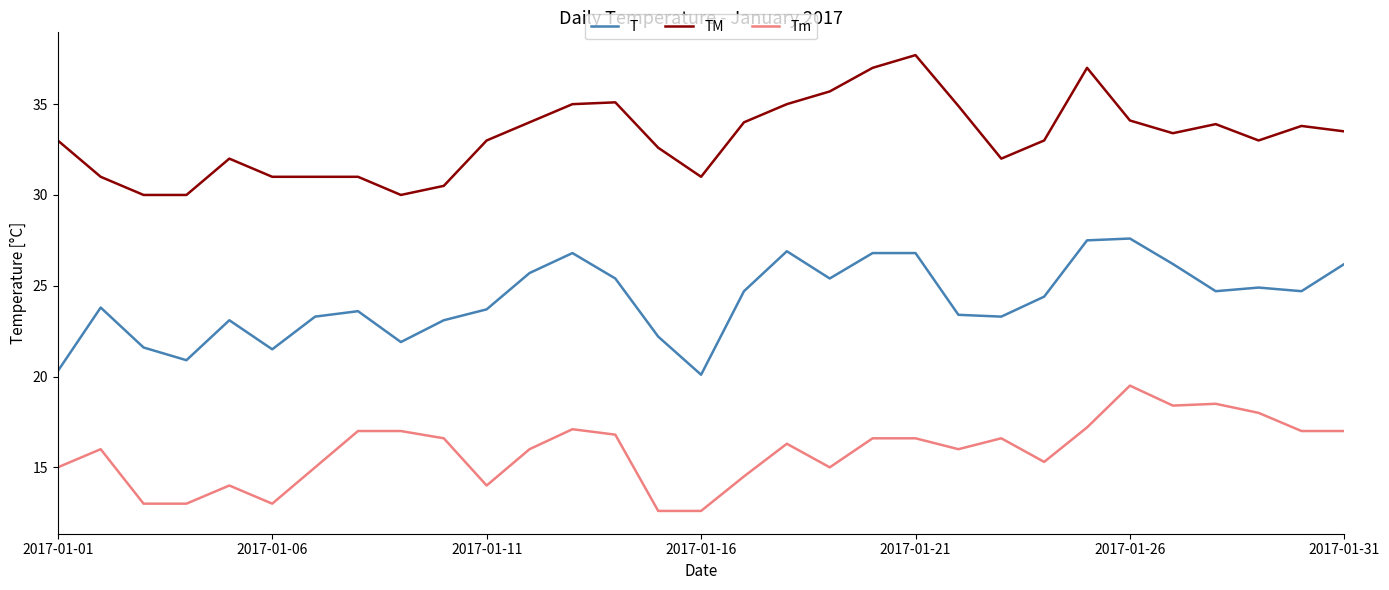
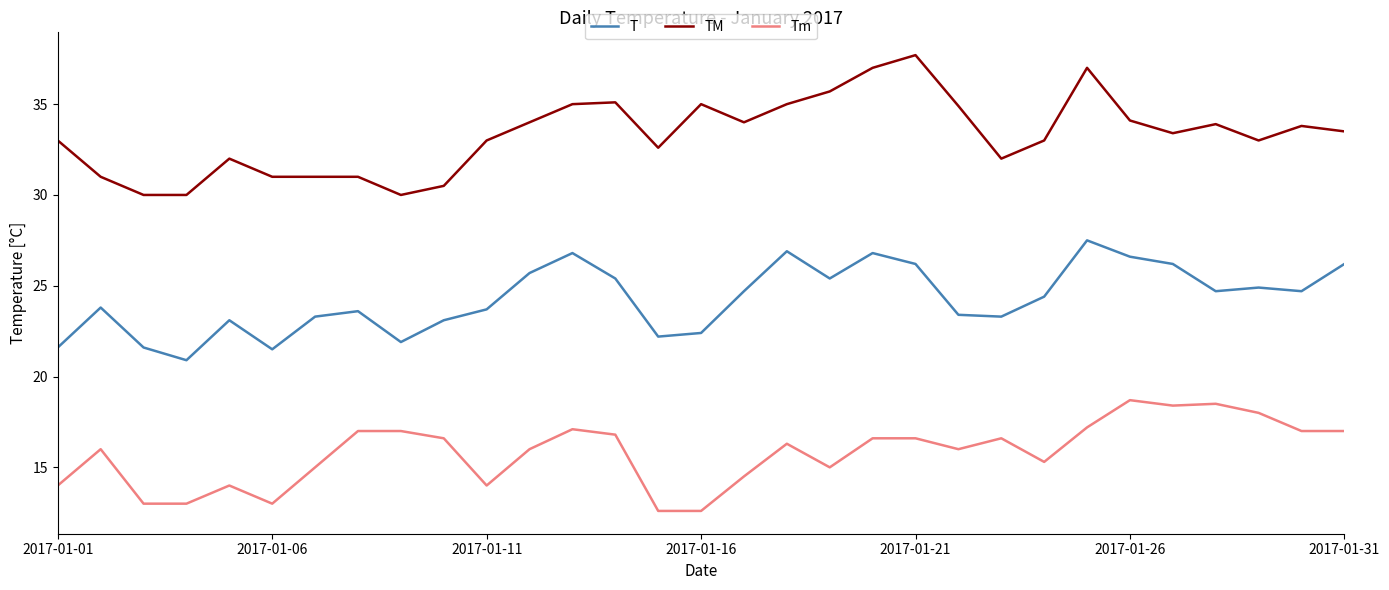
  {
    "T": {
-     "2017-01-01": 20.3,
+     "2017-01-01": 21.6,
      "2017-01-06": 21.5,
      "2017-01-11": 23.7,
-     "2017-01-16": 20.1,
-     "2017-01-21": 26.8,
-     "2017-01-26": 27.6,
+     "2017-01-16": 22.4,
+     "2017-01-21": 26.2,
+     "2017-01-26": 26.6,
      "2017-01-31": 26.2
    },
    "TM": {
      "2017-01-01": 33,
      "2017-01-06": 31,
      "2017-01-11": 33,
-     "2017-01-16": 31,
+     "2017-01-16": 35,
      "2017-01-21": 37.7,
      "2017-01-26": 34,
      "2017-01-31": 33.5
    },
    "Tm": {
-     "2017-01-01": 15,
+     "2017-01-01": 14,
      "2017-01-06": 13.0,
      "2017-01-11": 14.0,
      "2017-01-16": 12.6,
      "2017-01-21": 16.6,
-     "2017-01-26": 19.5,
+     "2017-01-26": 18.7,
      "2017-01-31": 17.0
    }
  }
